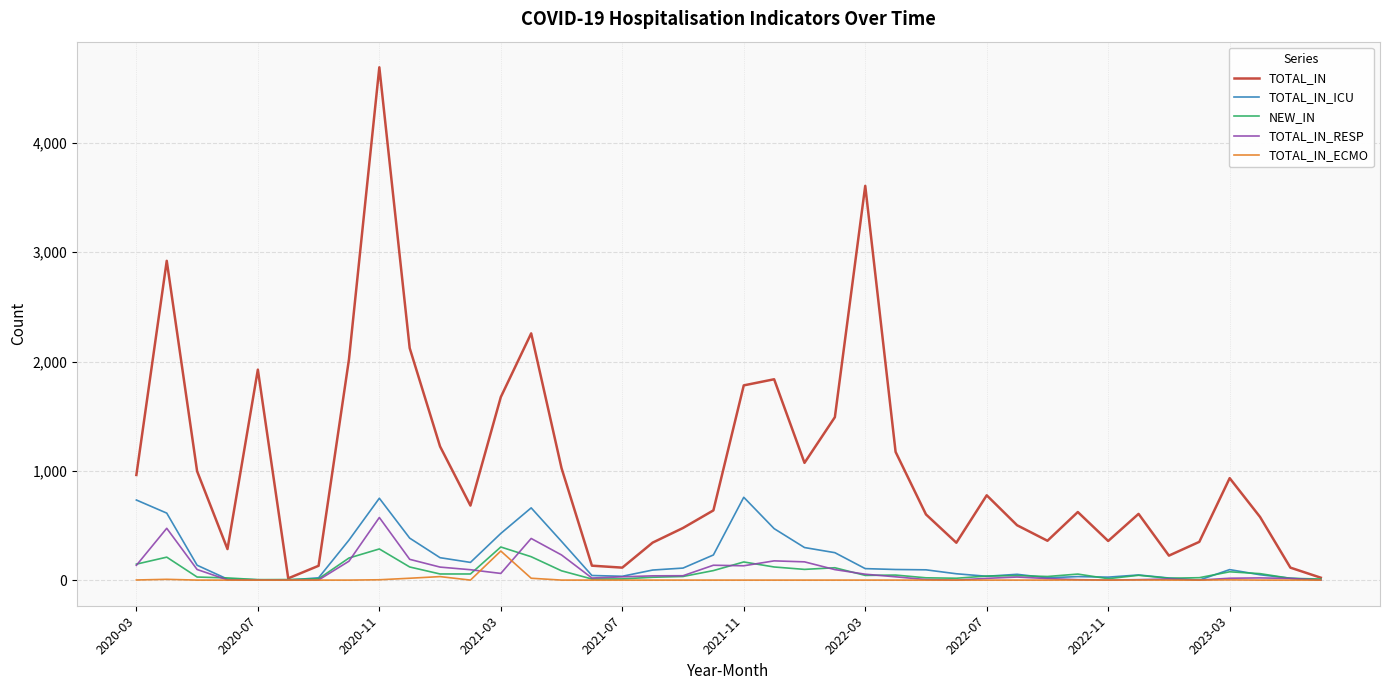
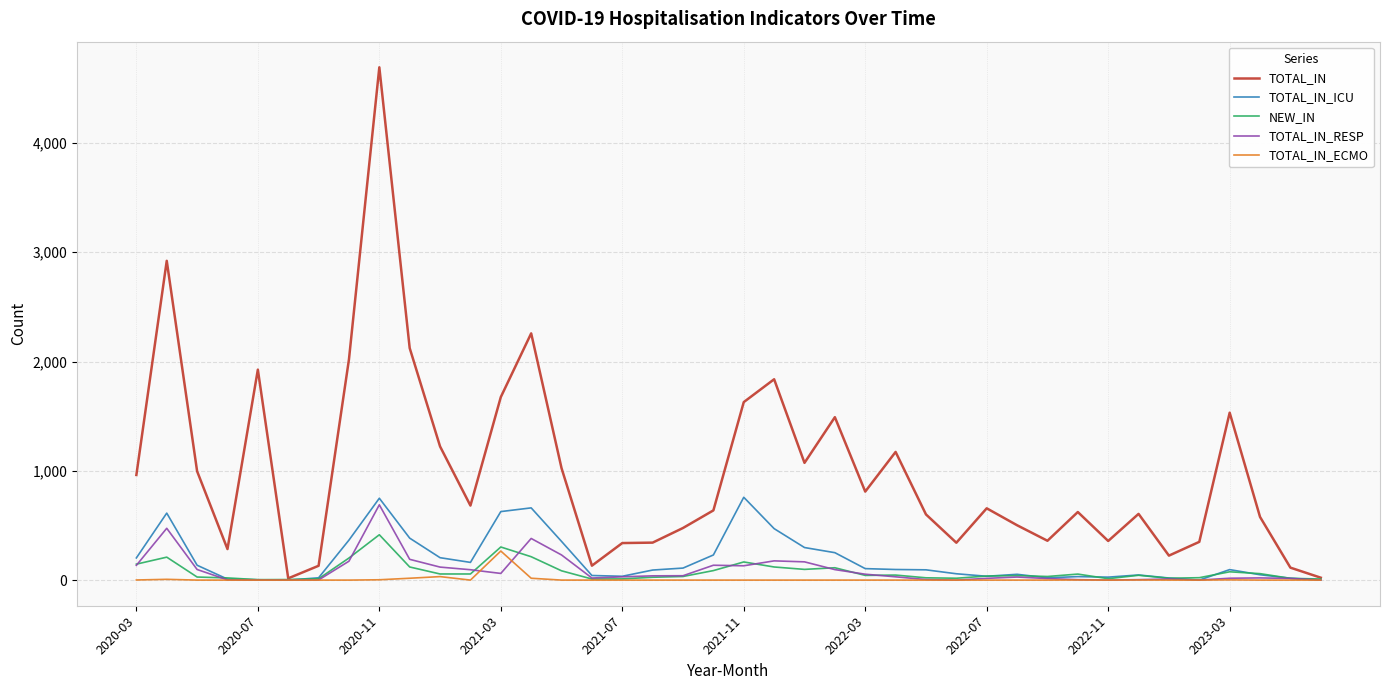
  {
    "TOTAL_IN": {
      "2020-03": "960",
      "2020-07": "1,930",
      "2020-11": "4,690",
      "2021-03": "1,680",
-     "2021-07": "110",
-     "2021-11": "1,780",
-     "2022-03": "3,610",
-     "2022-07": "780",
+     "2021-07": "340",
+     "2021-11": "1,630",
+     "2022-03": "810",
+     "2022-07": "660",
      "2022-11": "360",
-     "2023-03": "930"
+     "2023-03": "1,530"
    },
    "TOTAL_IN_ICU": {
-     "2020-03": "730",
+     "2020-03": "200",
      "2020-11": "750",
-     "2021-03": "430",
+     "2021-03": "630",
      "2021-11": "760",
      "2022-03": "110"
    },
    "NEW_IN": {
-     "2020-11": "290",
+     "2020-11": "420",
      "2021-03": "300",
      "2021-11": "170"
    },
    "TOTAL_IN_RESP": {
-     "2020-11": "570",
+     "2020-11": "690",
      "2021-03": "60",
      "2021-11": "130"
    },
    "TOTAL_IN_ECMO": {
      "2020-03": "0",
      "2020-11": "0",
      "2021-03": "270",
      "2021-11": "0",
      "2022-03": "0"
    }
  }
